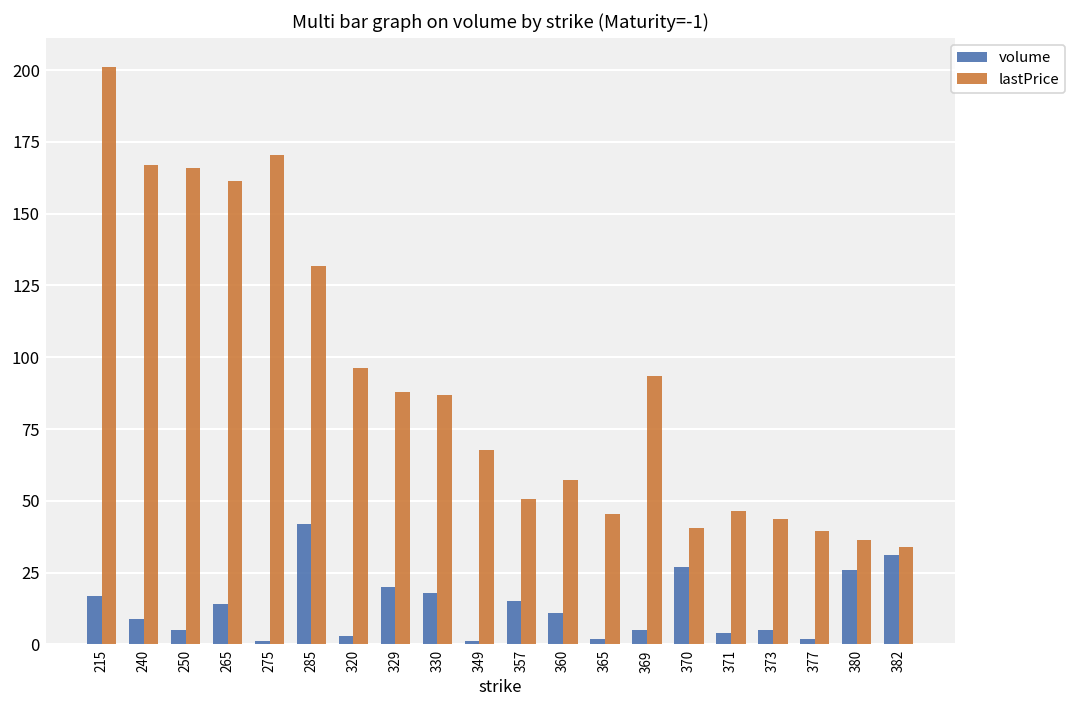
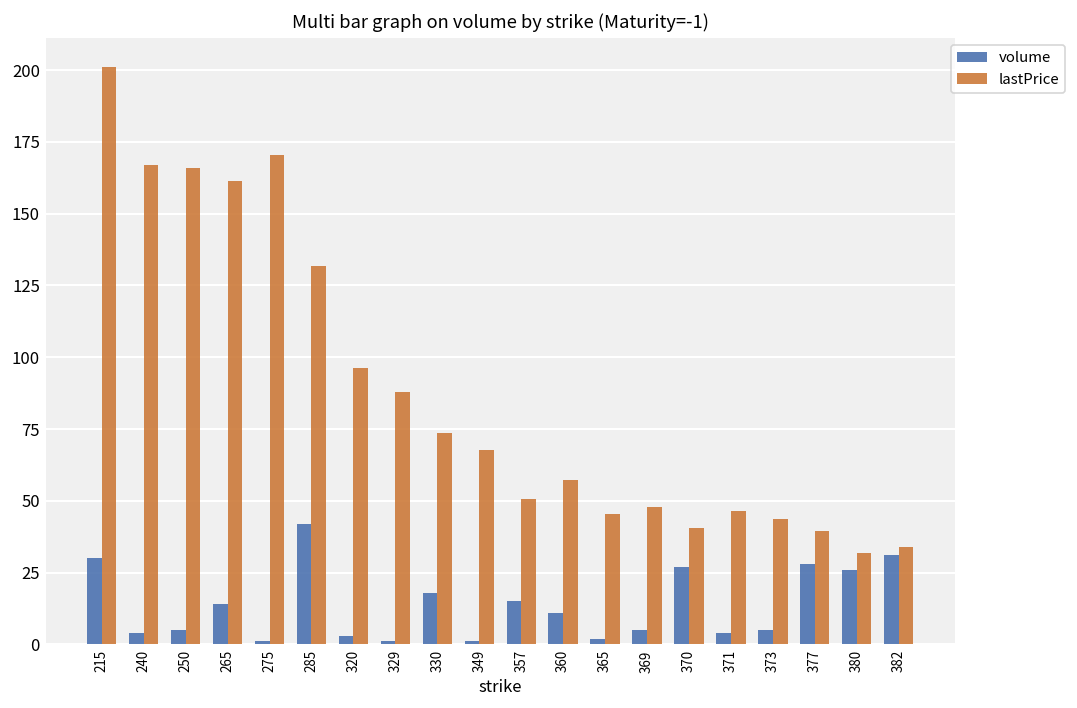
  {
    "volume": {
-     "215": 17,
-     "240": 9,
+     "215": 30,
+     "240": 4,
      "250": 5,
      "265": 14,
      "285": 42,
      "320": 3,
-     "329": 20,
+     "329": 1,
      "330": 18,
      "357": 15,
      "360": 11,
      "365": 2,
      "369": 5,
      "370": 27,
      "371": 4,
      "373": 5,
-     "377": 2,
+     "377": 28,
      "380": 26,
      "382": 31
    },
    "lastPrice": {
      "215": 201,
      "240": 167,
      "250": 166,
      "265": 162,
      "275": 170,
      "285": 132,
      "320": 96,
      "329": 88,
-     "330": 87,
+     "330": 74,
      "349": 68,
      "357": 51,
      "360": 57,
      "365": 46,
-     "369": 93,
+     "369": 48,
      "370": 41,
      "371": 47,
      "373": 44,
      "377": 40,
-     "380": 36,
+     "380": 32,
      "382": 34
    }
  }
